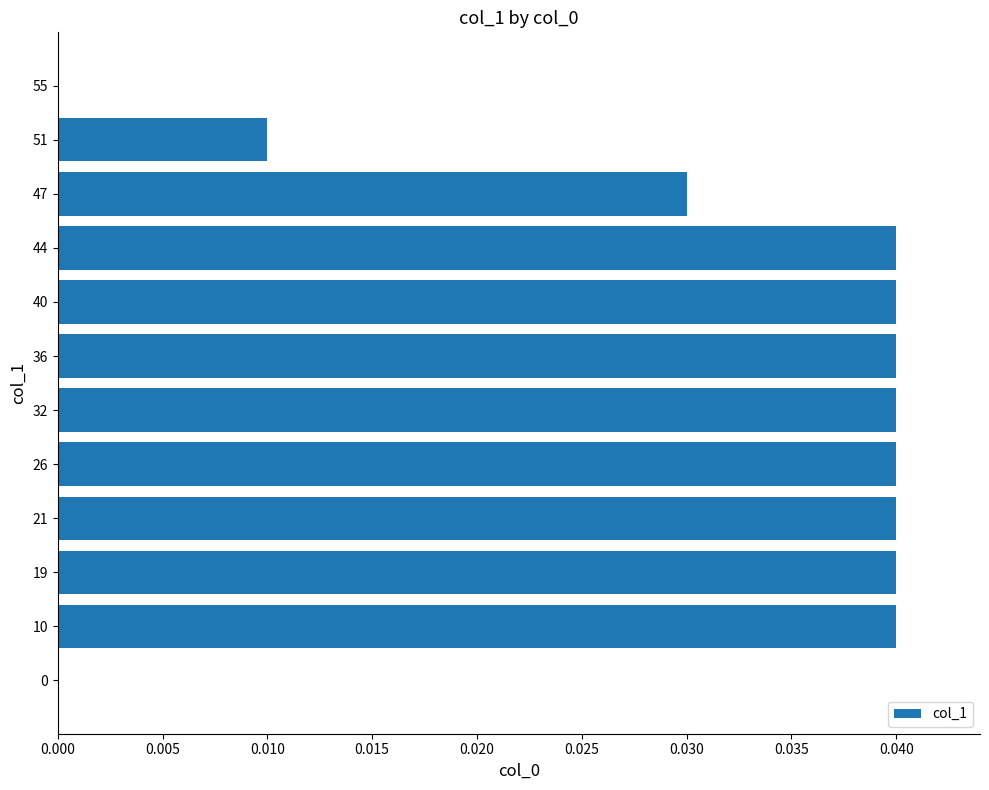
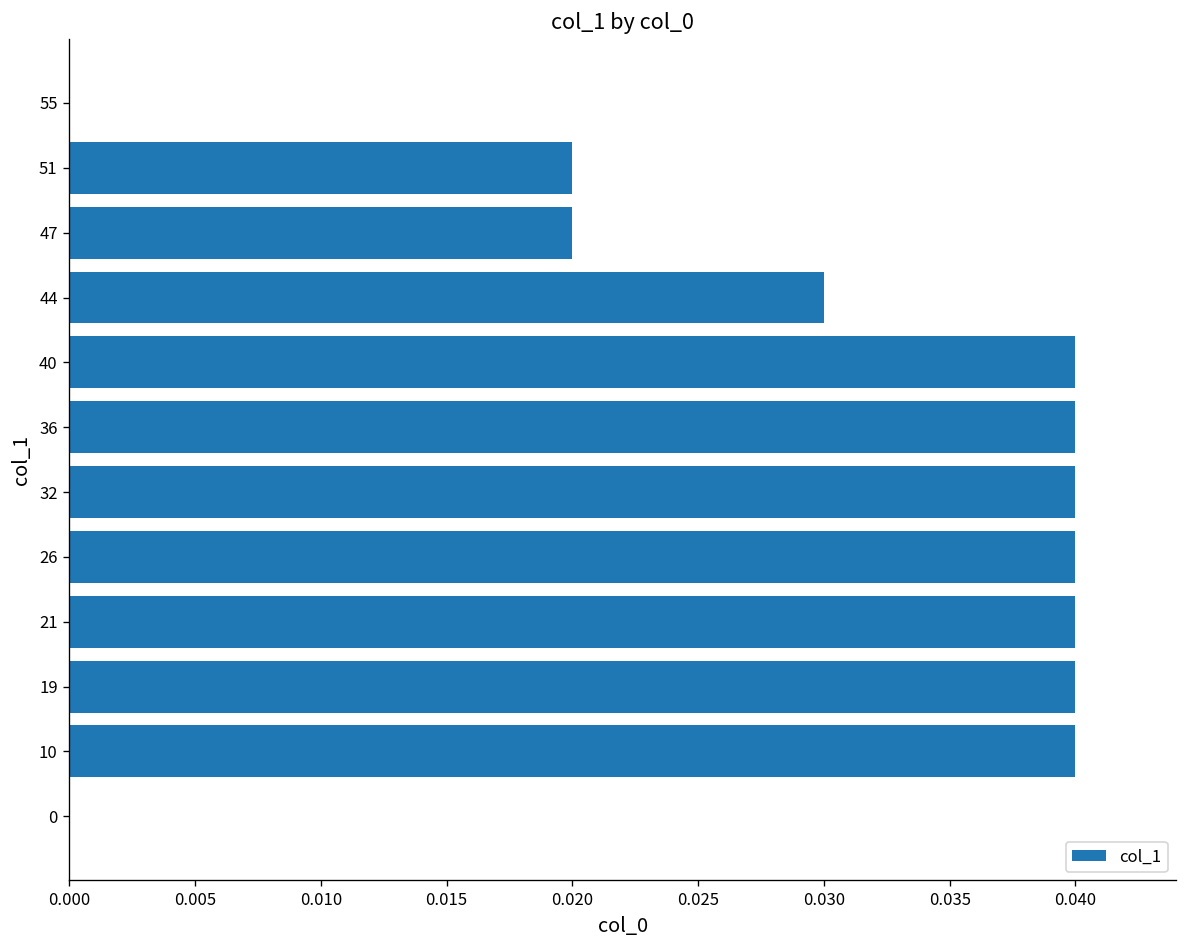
  {
    "55": 0.00,
-   "51": 0.01,
-   "47": 0.03,
-   "44": 0.04,
+   "51": 0.02,
+   "47": 0.02,
+   "44": 0.03,
    "40": 0.04,
    "36": 0.04,
    "32": 0.04,
    "26": 0.04,
    "21": 0.04,
    "19": 0.04,
    "10": 0.04,
    "0": 0.00
  }
